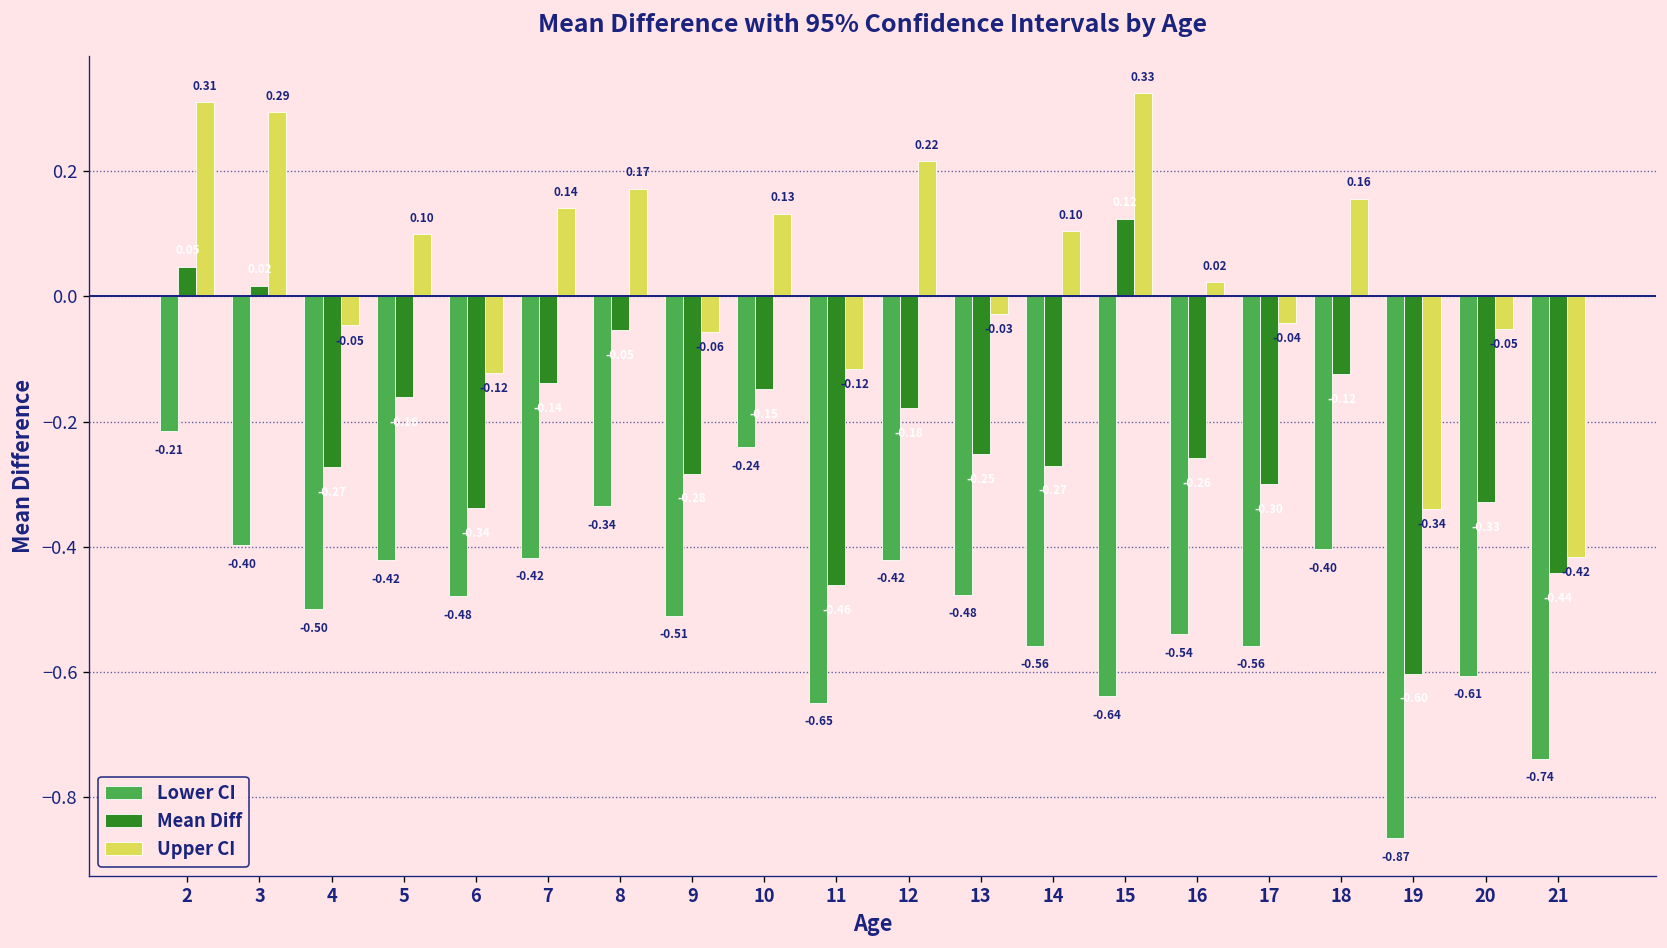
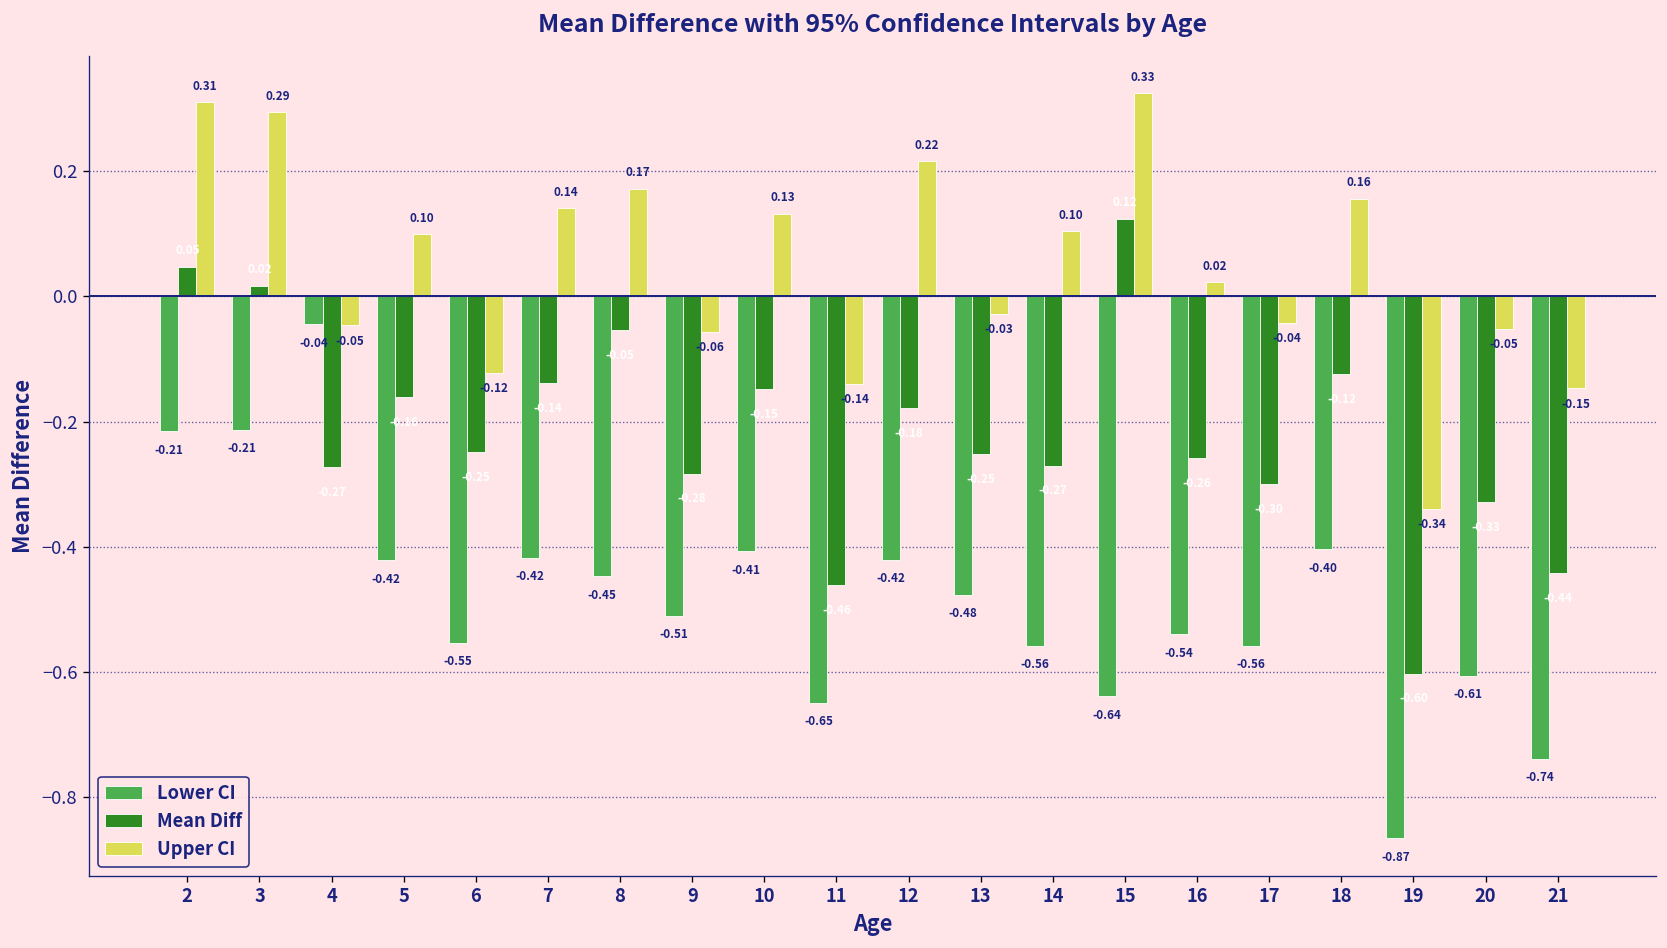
  {
    "Lower CI": {
      "2": -0.21,
-     "3": -0.40,
-     "4": -0.50,
+     "3": -0.21,
+     "4": -0.04,
      "5": -0.42,
-     "6": -0.48,
+     "6": -0.55,
      "7": -0.42,
-     "8": -0.34,
+     "8": -0.45,
      "9": -0.51,
-     "10": -0.24,
+     "10": -0.41,
      "11": -0.65,
      "12": -0.42,
      "13": -0.48,
      "14": -0.56,
      "15": -0.64,
      "16": -0.54,
      "17": -0.56,
      "18": -0.40,
      "19": -0.87,
      "20": -0.61,
      "21": -0.74
    },
    "Mean Diff": {
      "2": 0.05,
      "3": 0.02,
      "4": -0.27,
      "5": -0.16,
-     "6": -0.34,
+     "6": -0.25,
      "7": -0.14,
      "8": -0.05,
      "9": -0.28,
      "10": -0.15,
      "11": -0.46,
      "12": -0.18,
      "13": -0.25,
      "14": -0.27,
      "15": 0.12,
      "16": -0.26,
      "17": -0.30,
      "18": -0.12,
      "19": -0.60,
      "20": -0.33
    },
    "Upper CI": {
      "2": 0.31,
      "3": 0.29,
      "4": -0.05,
      "5": 0.10,
      "6": -0.12,
      "7": 0.14,
      "8": 0.17,
      "9": -0.06,
      "10": 0.13,
-     "11": -0.12,
+     "11": -0.14,
      "12": 0.22,
      "13": -0.03,
      "14": 0.10,
      "15": 0.33,
      "16": 0.02,
      "17": -0.04,
      "18": 0.16,
      "19": -0.34,
      "20": -0.05,
-     "21": -0.42
+     "21": -0.15
    }
  }
